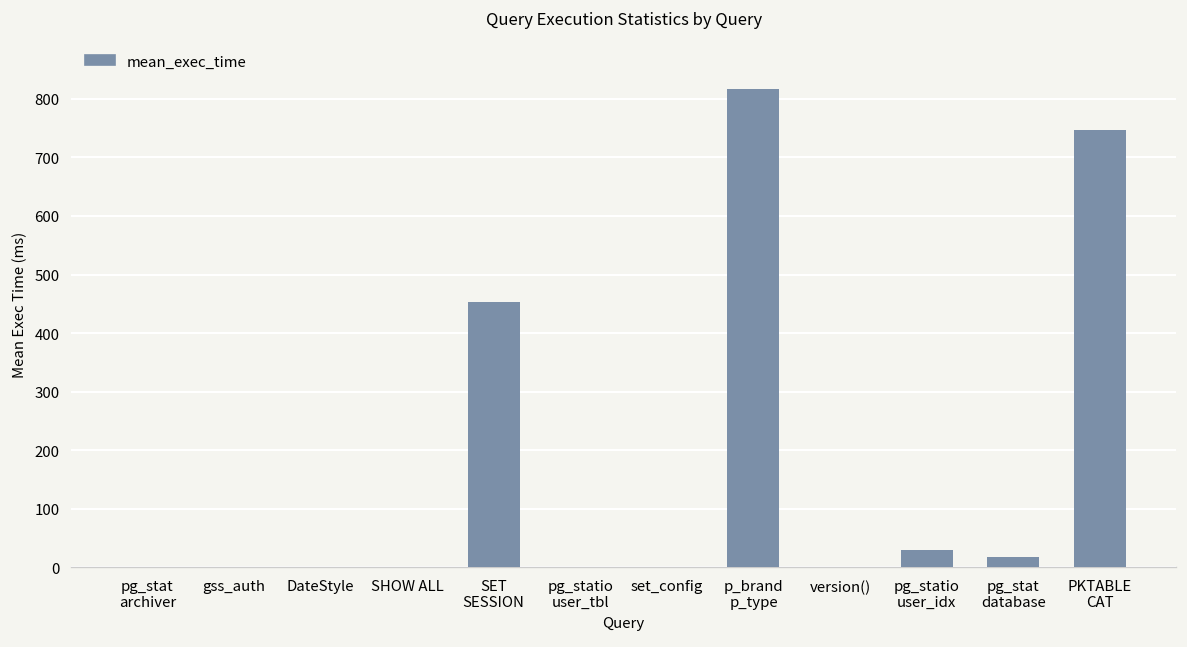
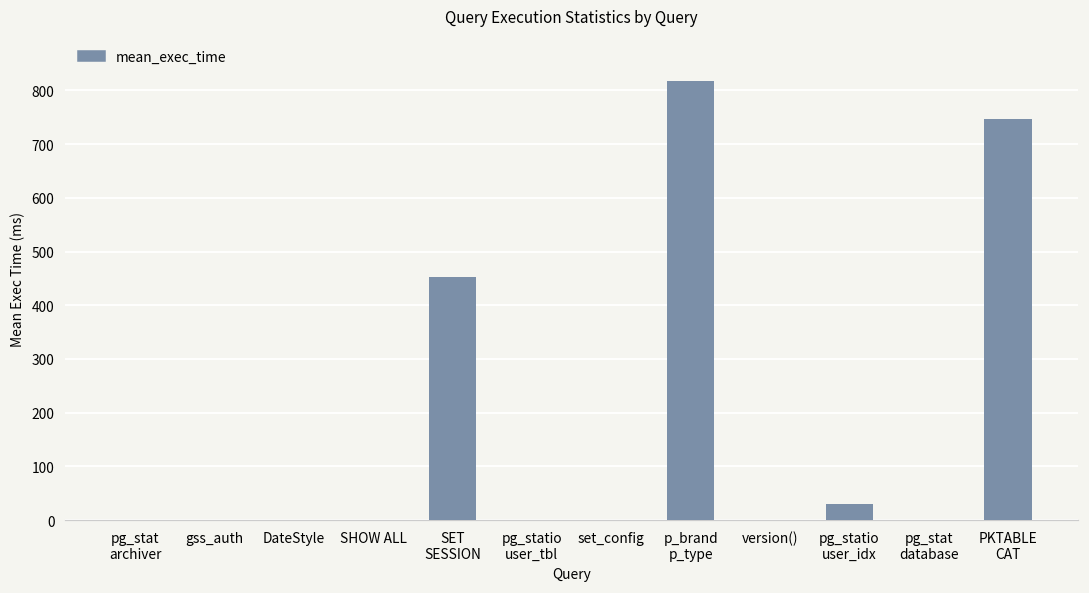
  {
    "SET SESSION": 450,
    "p_brand p_type": 820,
    "pg_statio user_idx": 30,
-   "pg_stat database": 20,
+   "pg_stat database": 0,
    "PKTABLE CAT": 750
  }
